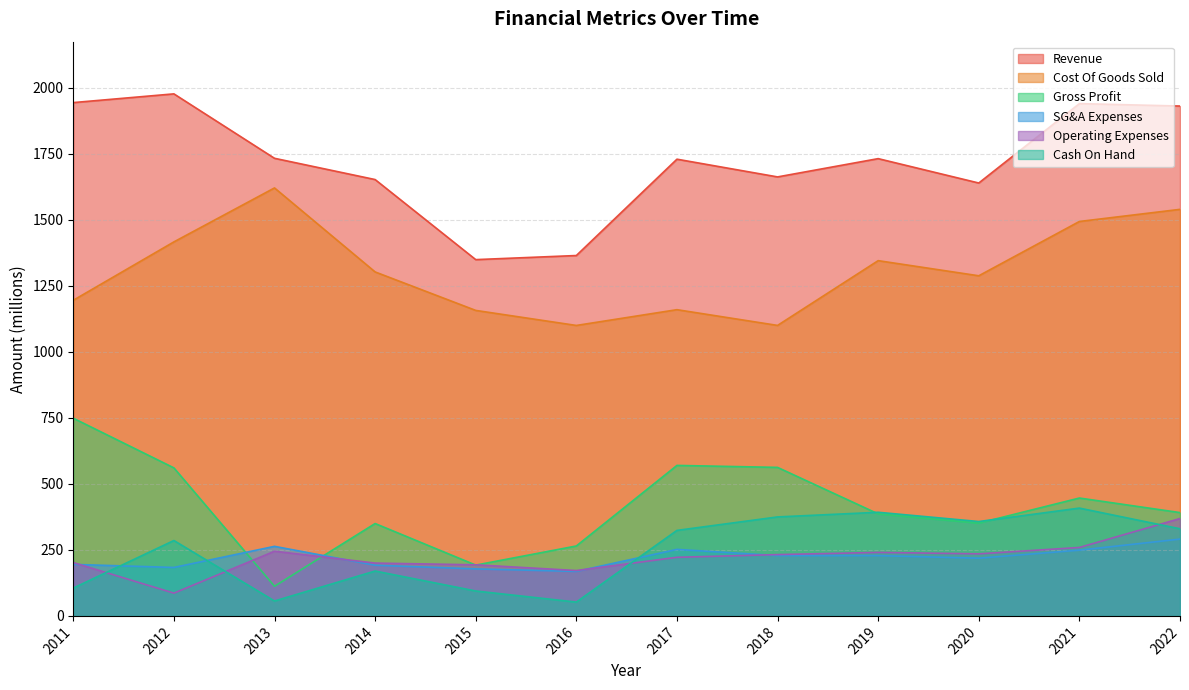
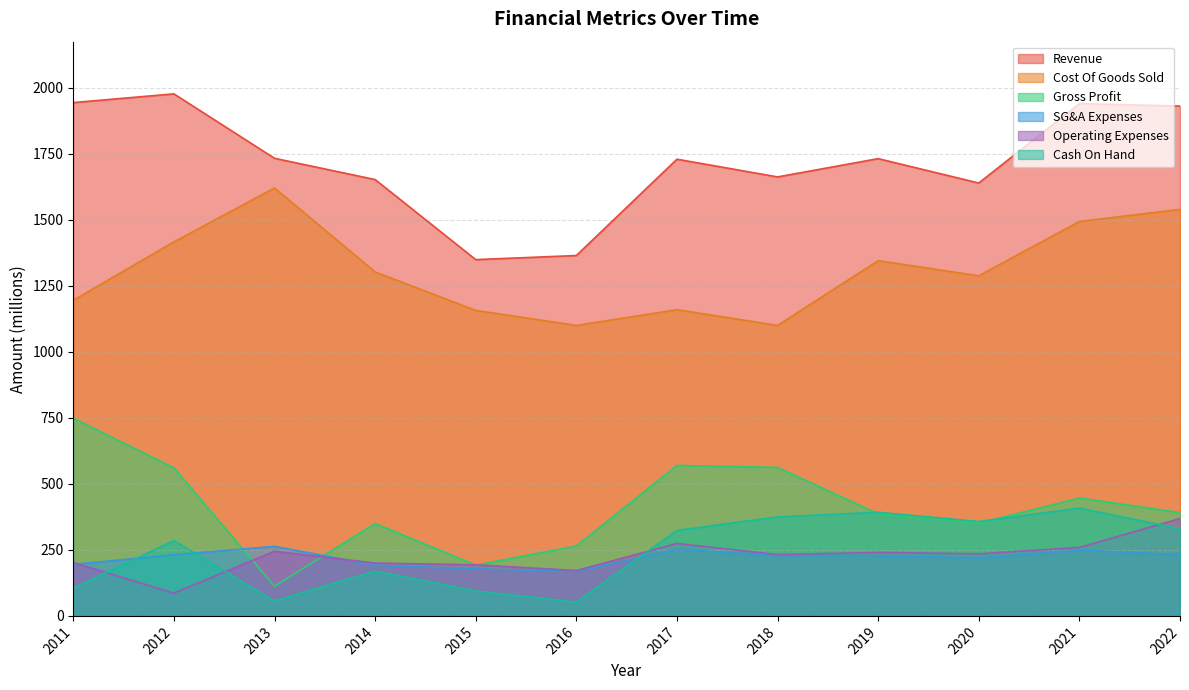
  {
    "SG&A Expenses": {
-     "2012": 180,
+     "2012": 230,
      "2013": 260,
      "2015": 180,
      "2017": 250,
      "2019": 230,
      "2020": 220,
      "2021": 250,
-     "2022": 290
+     "2022": 230
    },
    "Operating Expenses": {
      "2012": 90,
      "2013": 240,
-     "2017": 220,
+     "2017": 270,
      "2019": 240,
      "2020": 240,
      "2021": 260,
      "2022": 370
    }
  }
